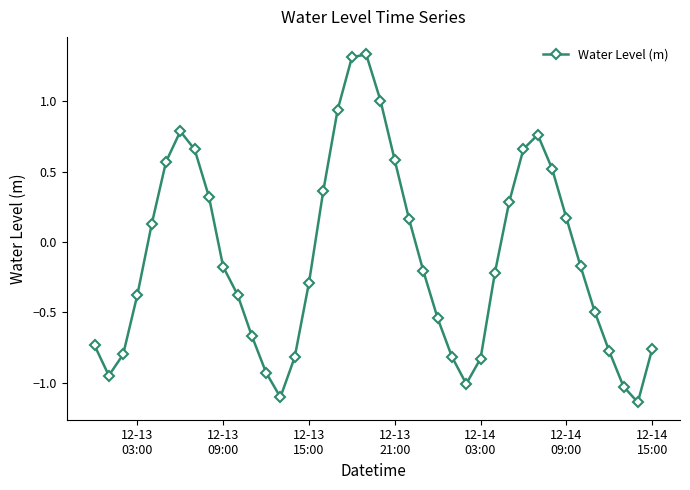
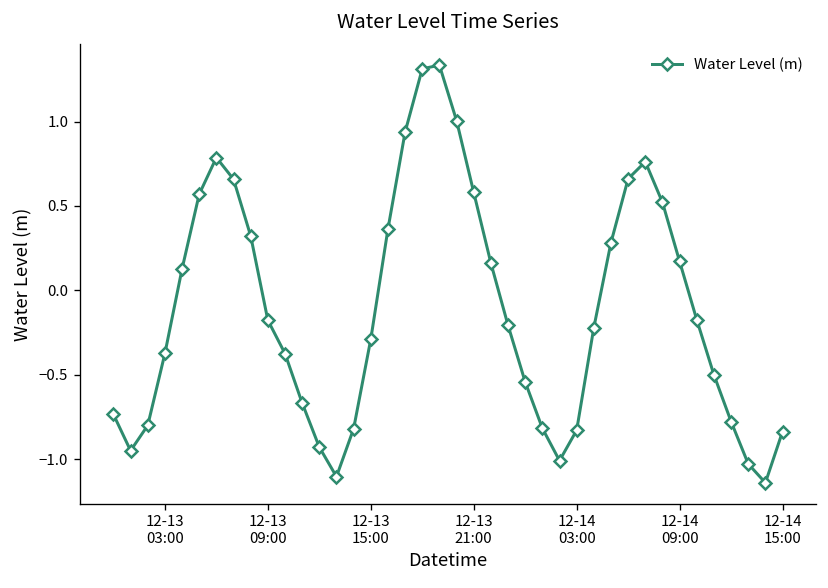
  {
    "12-13 03:00": -0.37,
    "12-13 09:00": -0.18,
    "12-13 15:00": -0.29,
    "12-13 21:00": 0.58,
    "12-14 03:00": -0.83,
    "12-14 09:00": 0.17,
-   "12-14 15:00": -0.76
+   "12-14 15:00": -0.84
  }
